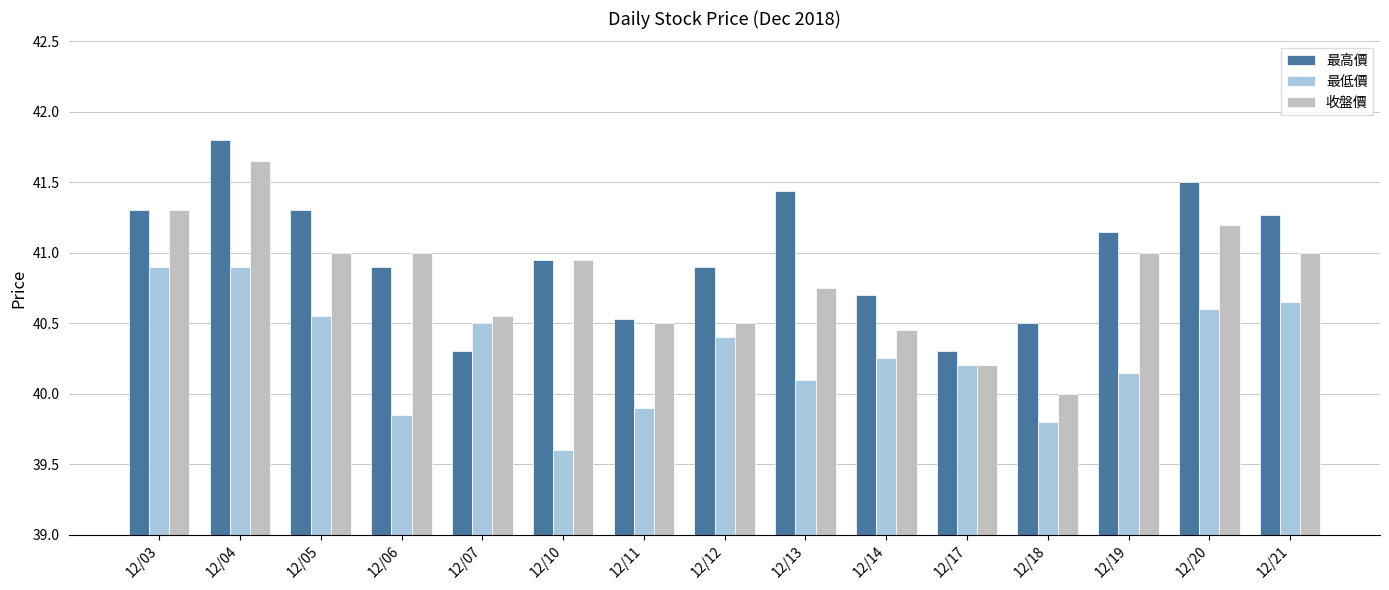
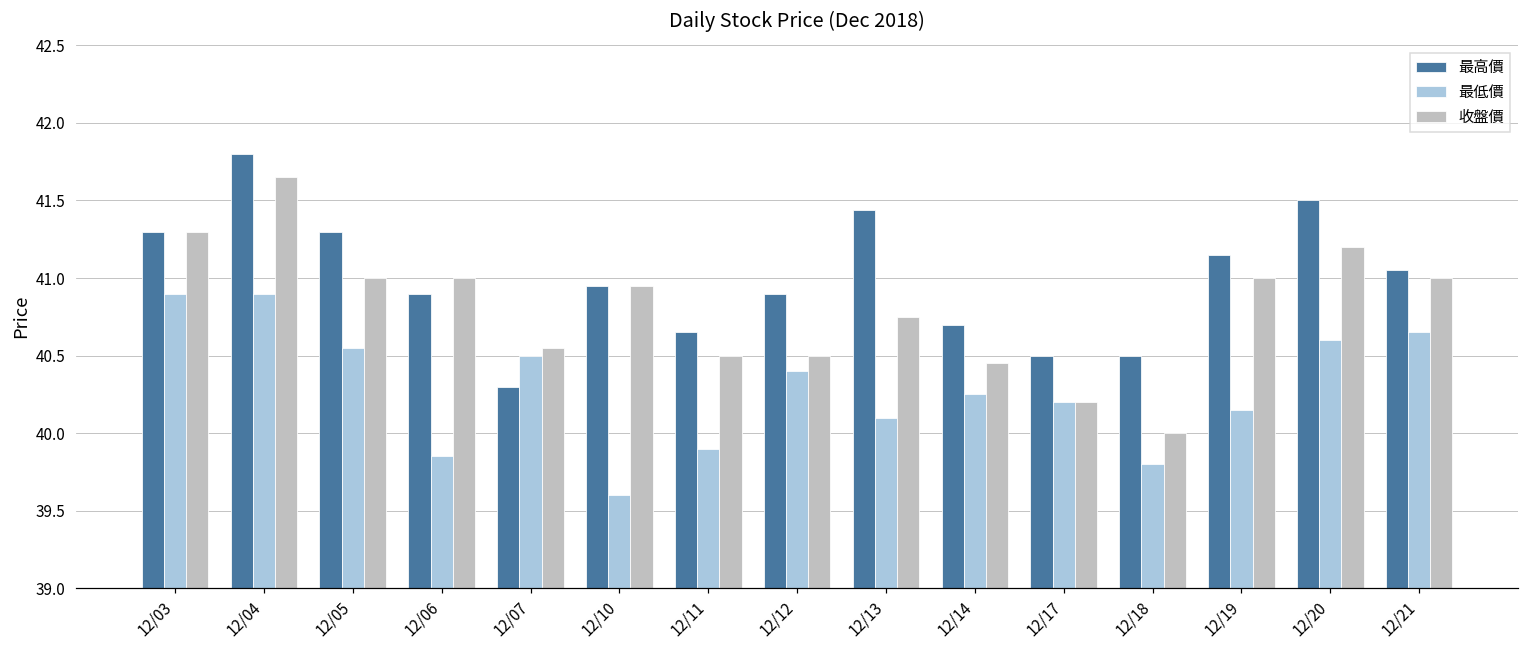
  {
    "最高價": {
      "12/03": 41.30,
      "12/04": 41.80,
      "12/05": 41.30,
      "12/06": 40.90,
      "12/07": 40.30,
      "12/10": 40.95,
-     "12/11": 40.53,
+     "12/11": 40.65,
      "12/12": 40.90,
      "12/13": 41.44,
      "12/14": 40.70,
-     "12/17": 40.3,
+     "12/17": 40.5,
      "12/18": 40.50,
      "12/19": 41.15,
      "12/20": 41.50,
-     "12/21": 41.27
+     "12/21": 41.05
    }
  }
